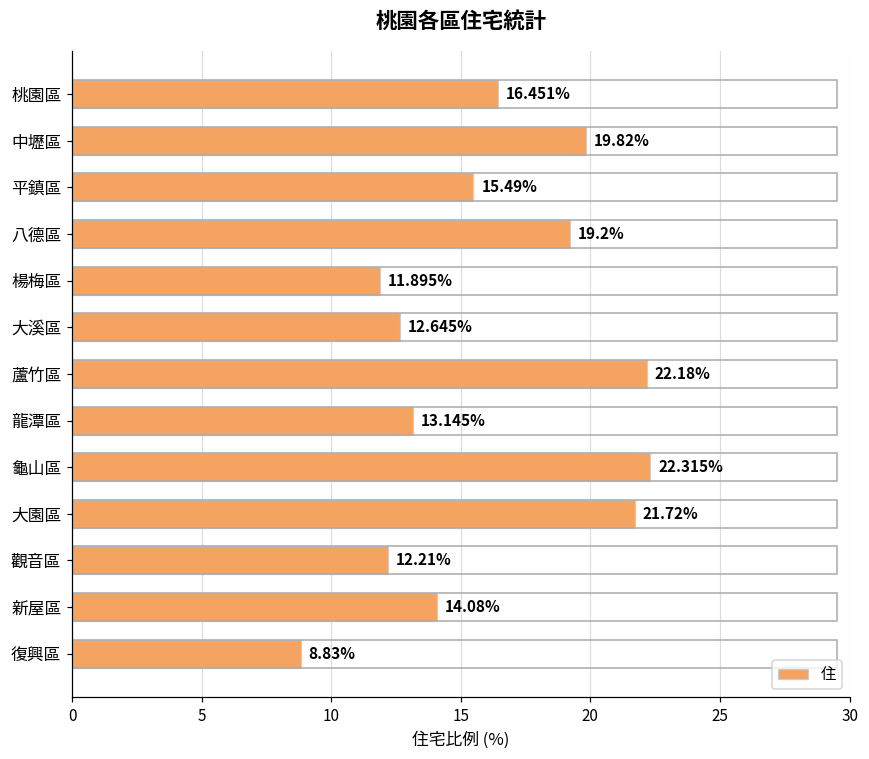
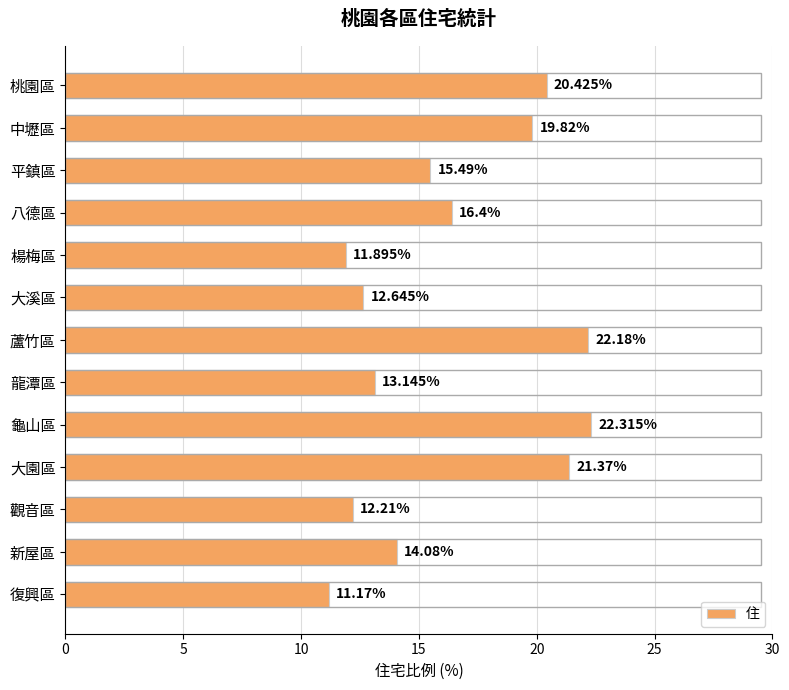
  {
-   "桃園區": "16.451%",
+   "桃園區": "20.425%",
    "中壢區": "19.82%",
    "平鎮區": "15.49%",
-   "八德區": "19.2%",
+   "八德區": "16.4%",
    "楊梅區": "11.895%",
    "大溪區": "12.645%",
    "蘆竹區": "22.18%",
    "龍潭區": "13.145%",
    "龜山區": "22.315%",
-   "大園區": "21.72%",
+   "大園區": "21.37%",
    "觀音區": "12.21%",
    "新屋區": "14.08%",
-   "復興區": "8.83%"
+   "復興區": "11.17%"
  }
